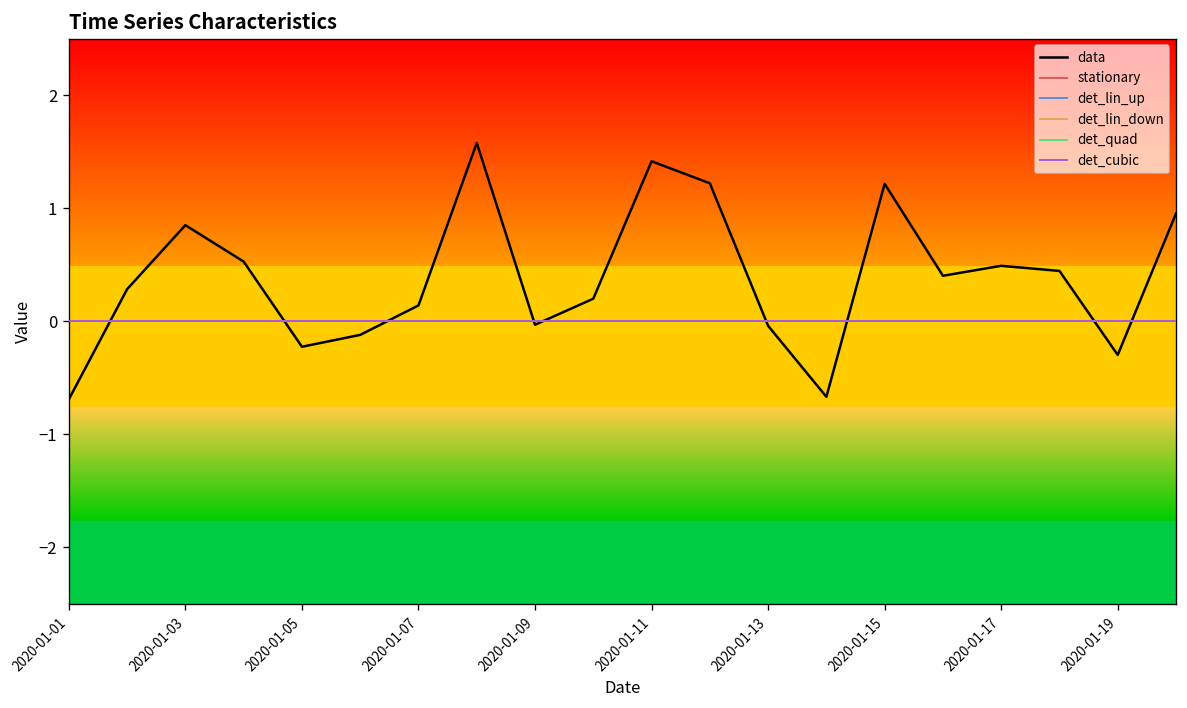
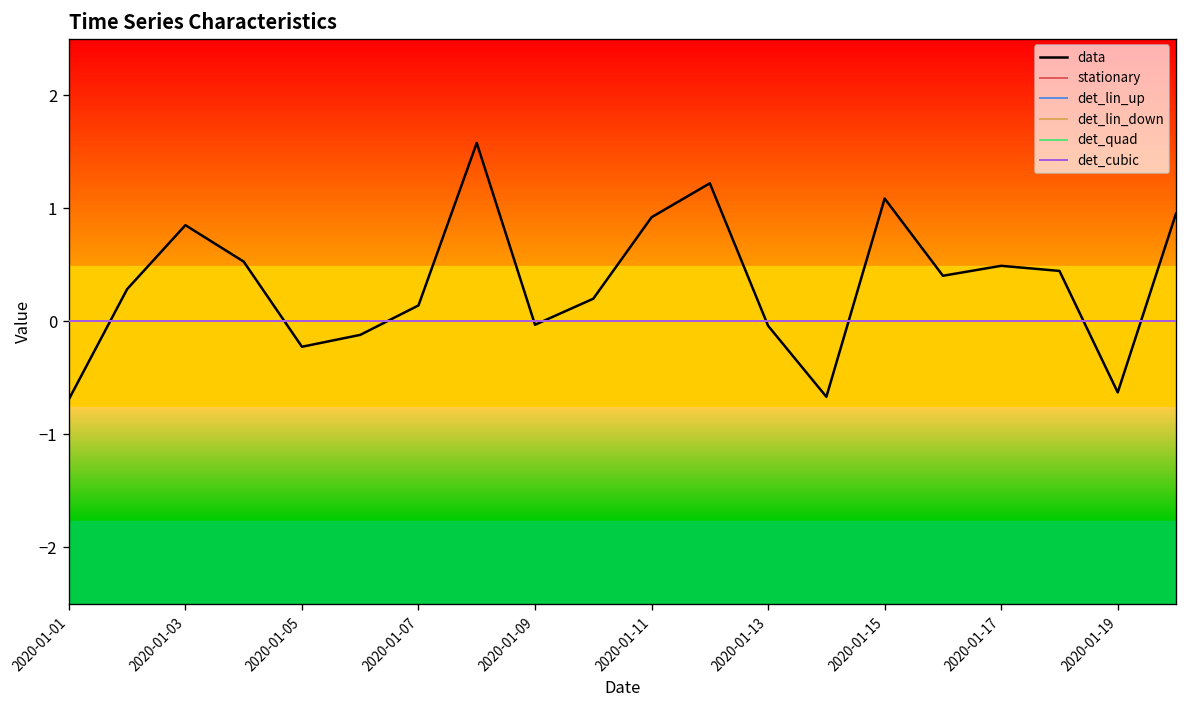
  {
    "data": {
      "2020-01-01": -0.7,
      "2020-01-03": 0.9,
      "2020-01-05": -0.2,
      "2020-01-07": 0.1,
      "2020-01-09": 0.0,
-     "2020-01-11": 1.4,
+     "2020-01-11": 0.9,
      "2020-01-13": 0.0,
-     "2020-01-15": 1.2,
+     "2020-01-15": 1.1,
      "2020-01-17": 0.5,
-     "2020-01-19": -0.3
+     "2020-01-19": -0.6
    },
    "det_cubic": {
      "2020-01-01": 0.0,
      "2020-01-03": 0.0,
      "2020-01-05": 0.0,
      "2020-01-07": 0.0,
      "2020-01-09": 0.0,
      "2020-01-11": 0.0,
      "2020-01-13": 0.0,
      "2020-01-15": 0.0,
      "2020-01-17": 0.0,
      "2020-01-19": 0.0
    }
  }
